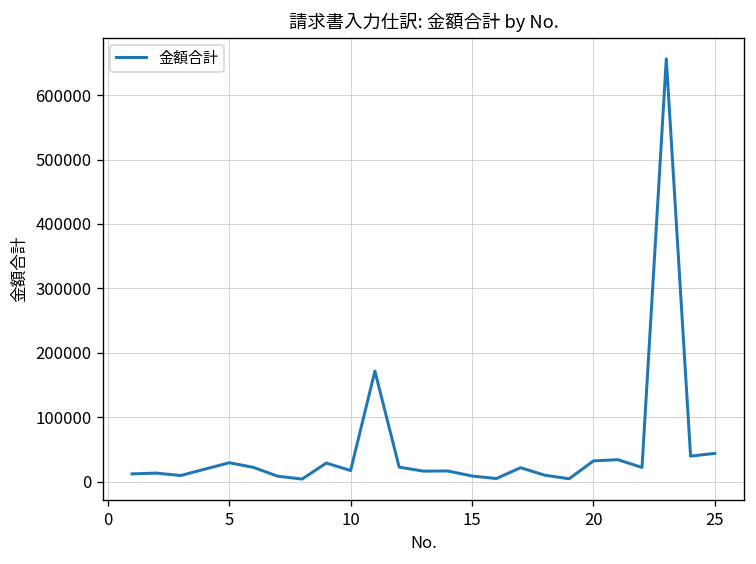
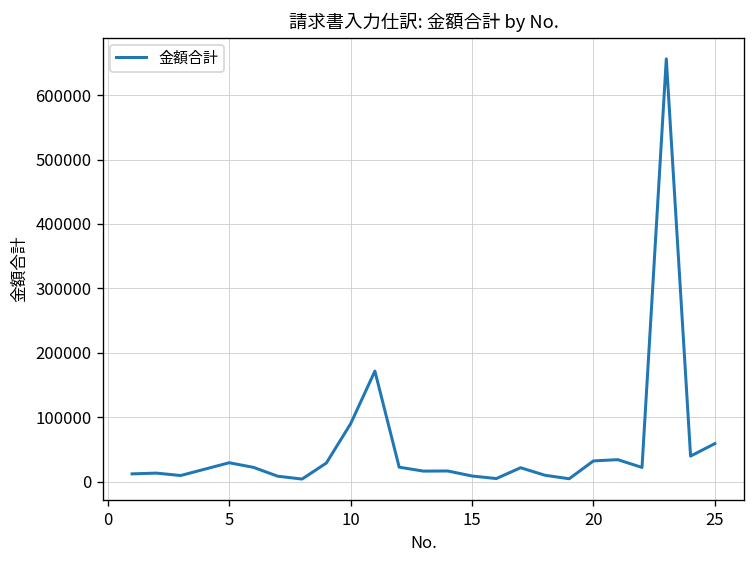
  {
    "5": 30000,
-   "10": 20000,
+   "10": 90000,
    "15": 10000,
    "20": 30000,
-   "25": 40000
+   "25": 60000
  }
